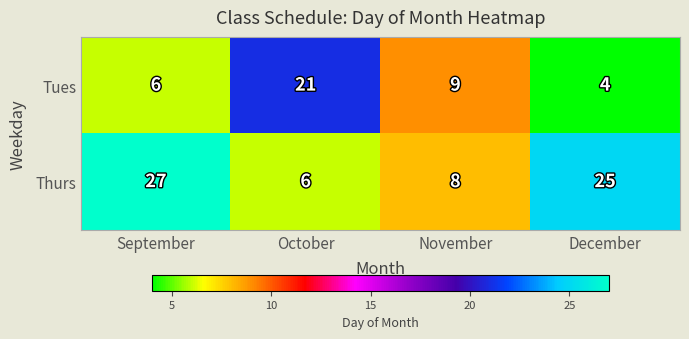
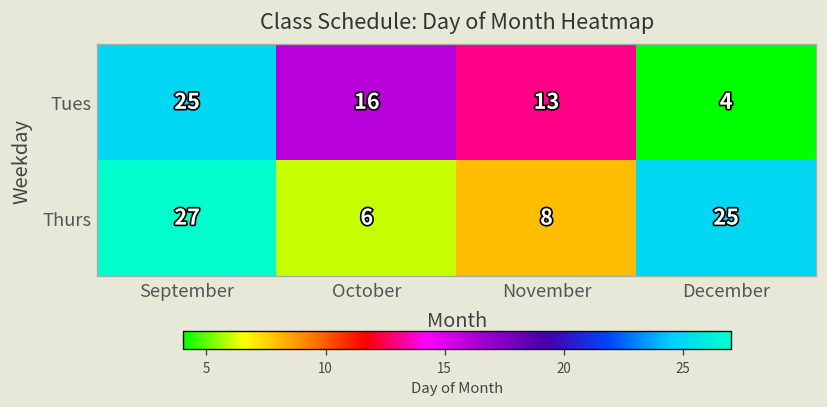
  {
    "Tues": {
-     "September": 6,
-     "October": 21,
-     "November": 9,
+     "September": 25,
+     "October": 16,
+     "November": 13,
      "December": 4
    },
    "Thurs": {
      "September": 27,
      "October": 6,
      "November": 8,
      "December": 25
    }
  }
